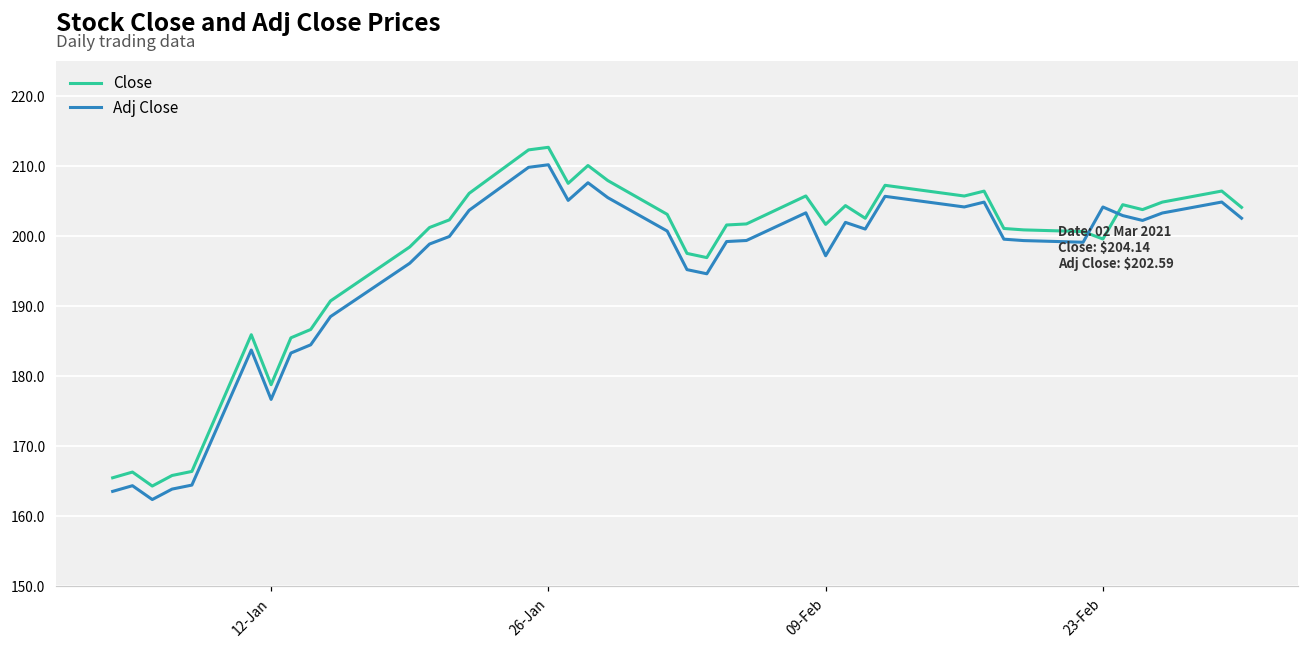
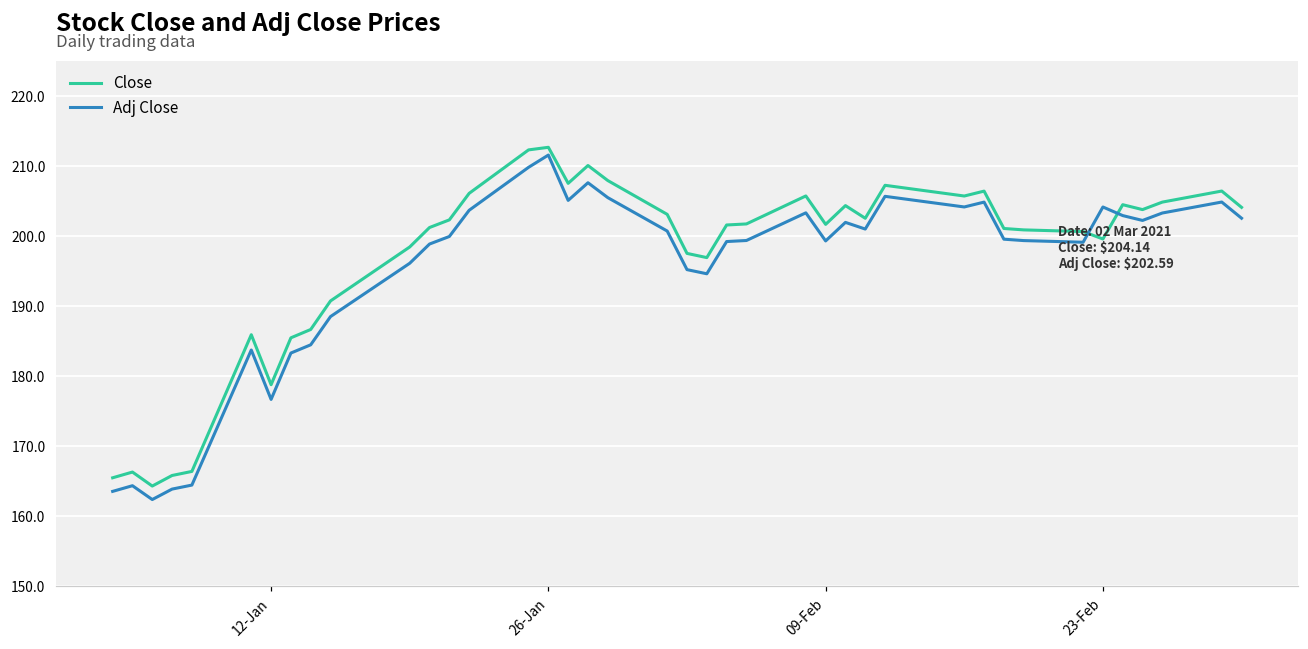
  {
    "Close": {
      "12-Jan": 179,
      "26-Jan": 213,
      "09-Feb": 202,
      "23-Feb": 200
    },
    "Adj Close": {
      "12-Jan": 177,
-     "26-Jan": 210,
-     "09-Feb": 197,
+     "26-Jan": 212,
+     "09-Feb": 199,
      "23-Feb": 204
    }
  }
